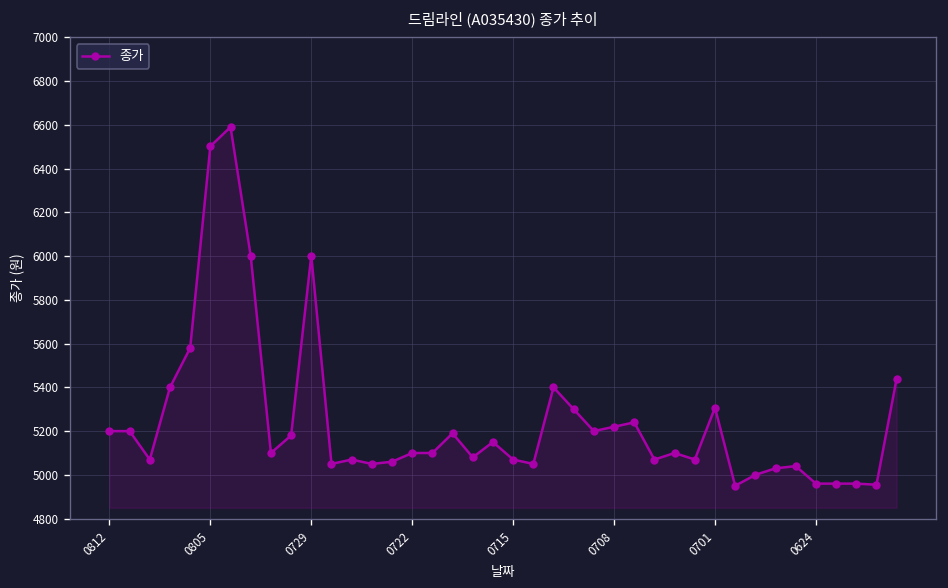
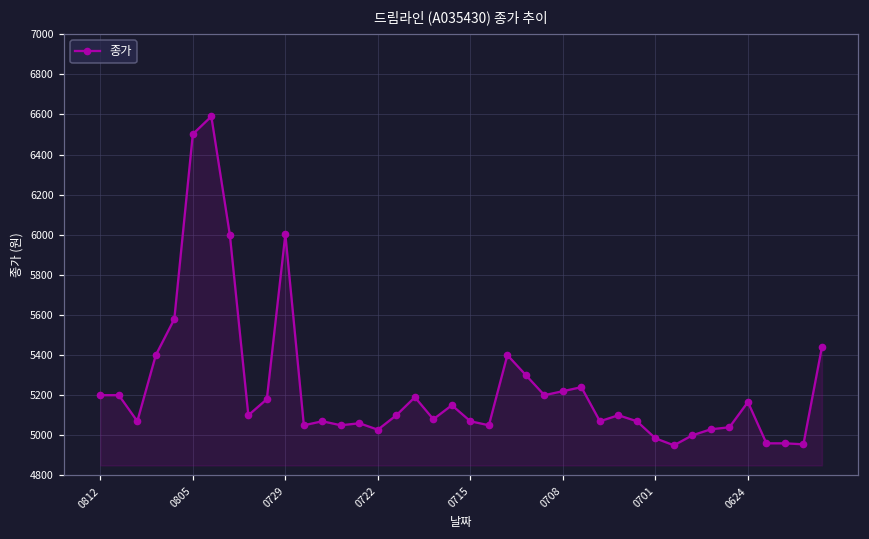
  {
    "0812": 5200,
    "0805": 6500,
    "0729": 6000,
-   "0722": 5100,
+   "0722": 5030,
    "0715": 5070,
    "0708": 5220,
-   "0701": 5310,
-   "0624": 4960
+   "0701": 4990,
+   "0624": 5170
  }
